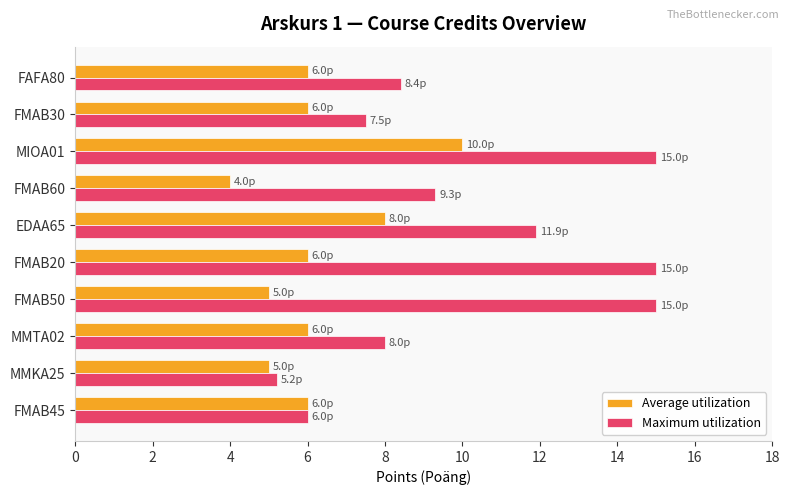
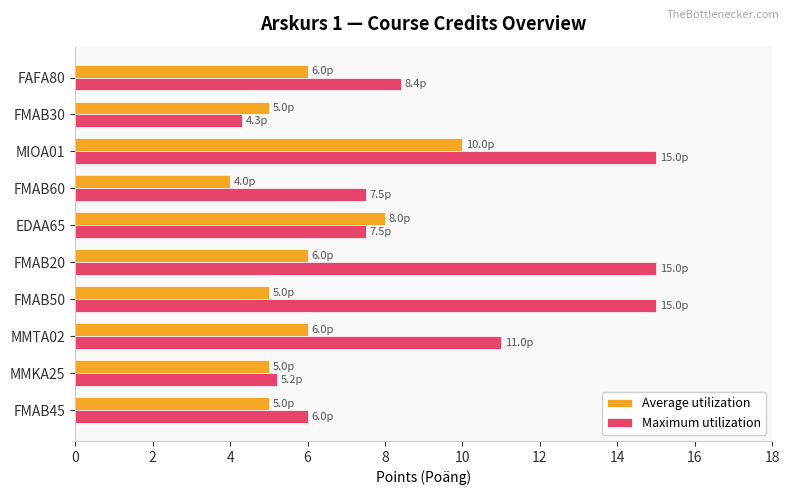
  {
    "Average utilization": {
      "FAFA80": "6.0p",
-     "FMAB30": "6.0p",
+     "FMAB30": "5.0p",
      "MIOA01": "10.0p",
      "FMAB60": "4.0p",
      "EDAA65": "8.0p",
      "FMAB20": "6.0p",
      "FMAB50": "5.0p",
      "MMTA02": "6.0p",
      "MMKA25": "5.0p",
-     "FMAB45": "6.0p"
+     "FMAB45": "5.0p"
    },
    "Maximum utilization": {
      "FAFA80": "8.4p",
-     "FMAB30": "7.5p",
+     "FMAB30": "4.3p",
      "MIOA01": "15.0p",
-     "FMAB60": "9.3p",
-     "EDAA65": "11.9p",
+     "FMAB60": "7.5p",
+     "EDAA65": "7.5p",
      "FMAB20": "15.0p",
      "FMAB50": "15.0p",
-     "MMTA02": "8.0p",
+     "MMTA02": "11.0p",
      "MMKA25": "5.2p",
      "FMAB45": "6.0p"
    }
  }
